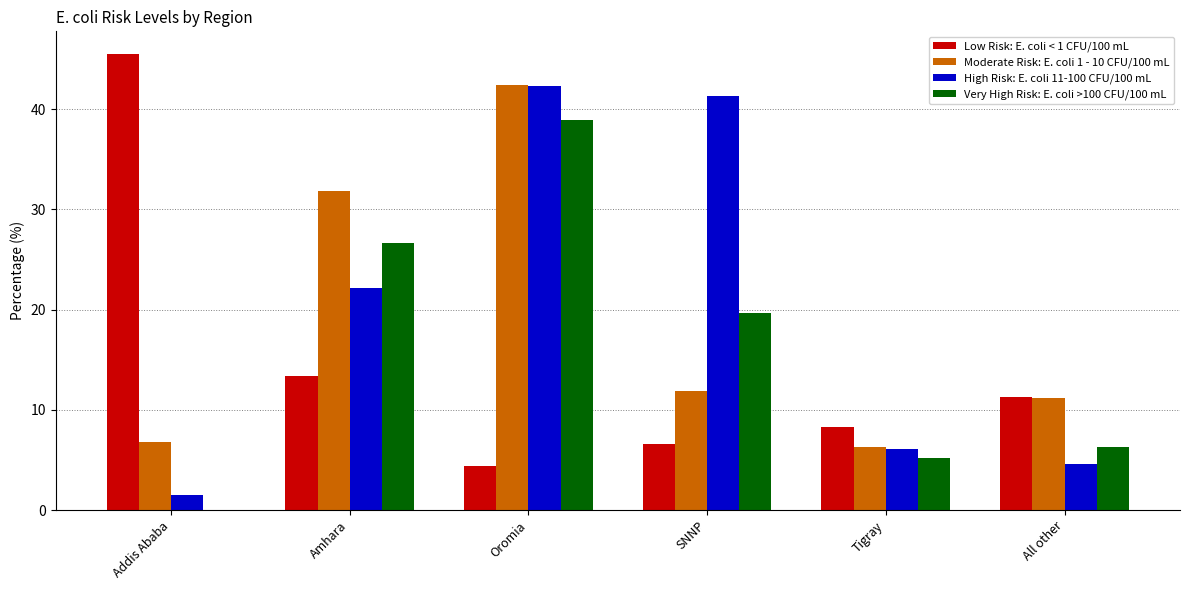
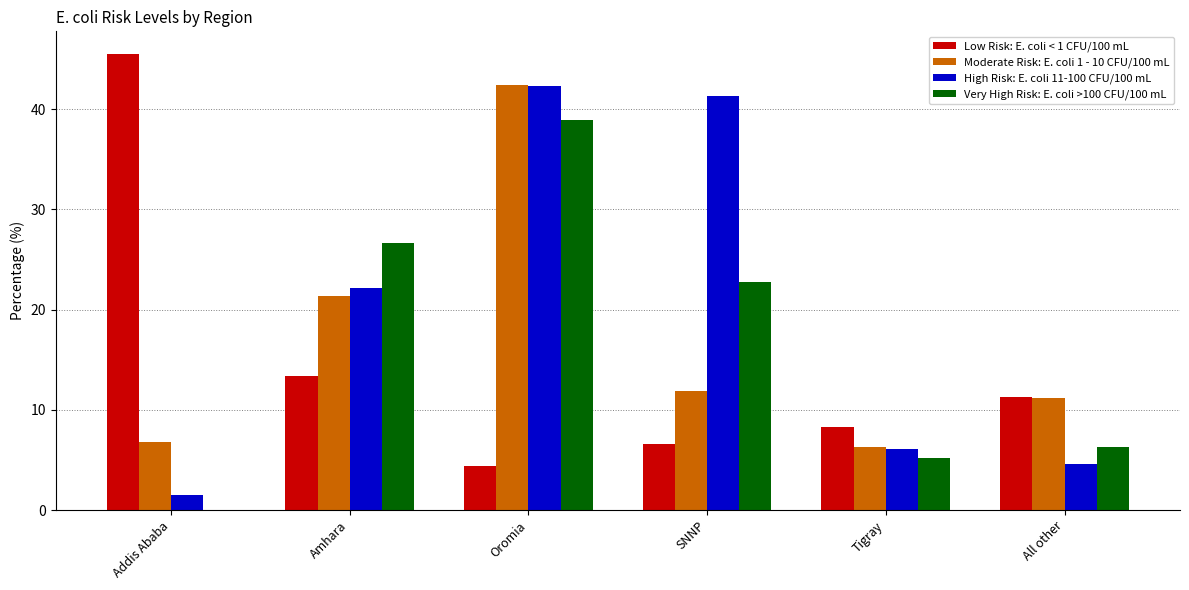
  {
    "Low Risk: E. coli < 1 CFU/100 mL": {
      "Addis Ababa": 45.5,
      "Amhara": 13.4,
      "Oromia": 4.4,
      "SNNP": 6.6,
      "Tigray": 8.3,
      "All other": 11.3
    },
    "Moderate Risk: E. coli 1 - 10 CFU/100 mL": {
      "Addis Ababa": 6.8,
-     "Amhara": 31.8,
+     "Amhara": 21.4,
      "Oromia": 42.4,
      "SNNP": 11.9,
      "Tigray": 6.3,
      "All other": 11.2
    },
    "High Risk: E. coli 11-100 CFU/100 mL": {
      "Addis Ababa": 1.5,
      "Amhara": 22.2,
      "Oromia": 42.3,
      "SNNP": 41.3,
      "Tigray": 6.1,
      "All other": 4.6
    },
    "Very High Risk: E. coli >100 CFU/100 mL": {
      "Addis Ababa": 0.0,
      "Amhara": 26.7,
      "Oromia": 38.9,
-     "SNNP": 19.7,
+     "SNNP": 22.8,
      "Tigray": 5.2,
      "All other": 6.3
    }
  }
